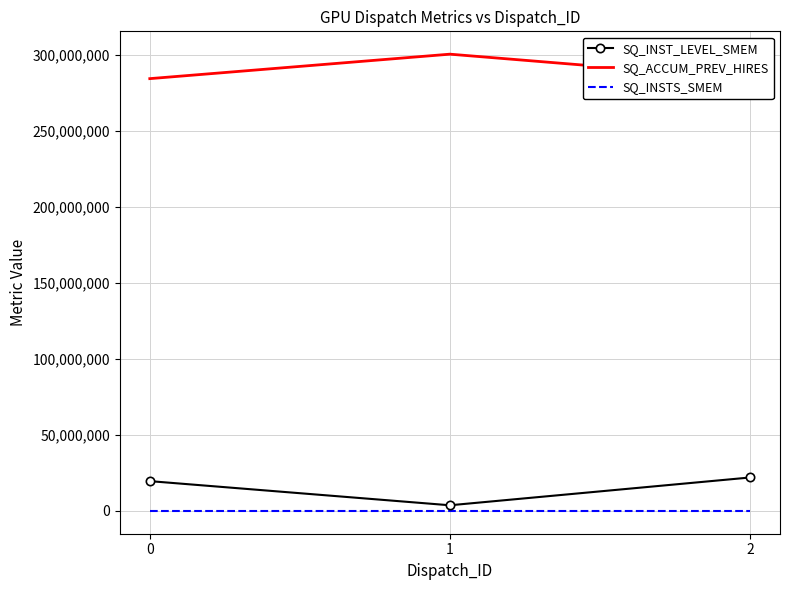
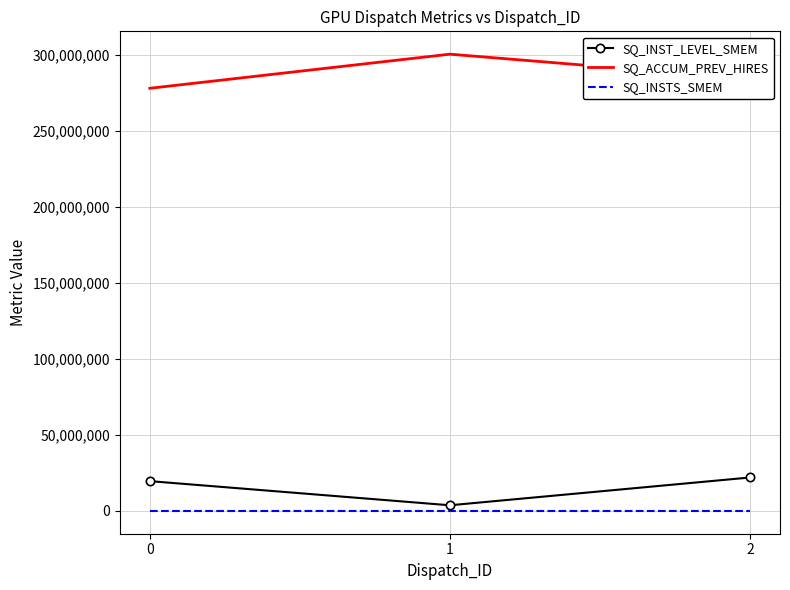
  {
    "SQ_INST_LEVEL_SMEM": {
      "0": "20,000,000",
      "1": "4,000,000",
      "2": "22,000,000"
    },
    "SQ_ACCUM_PREV_HIRES": {
-     "0": "284,000,000",
+     "0": "278,000,000",
      "1": "300,000,000"
    },
    "SQ_INSTS_SMEM": {
      "0": "0",
      "1": "0",
      "2": "0"
    }
  }
